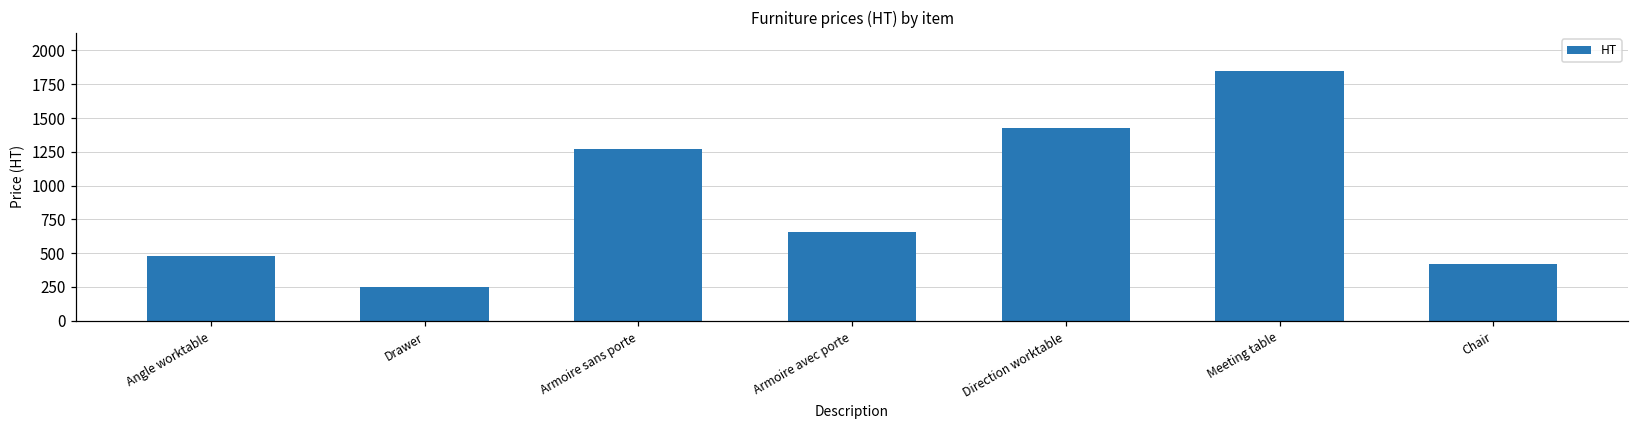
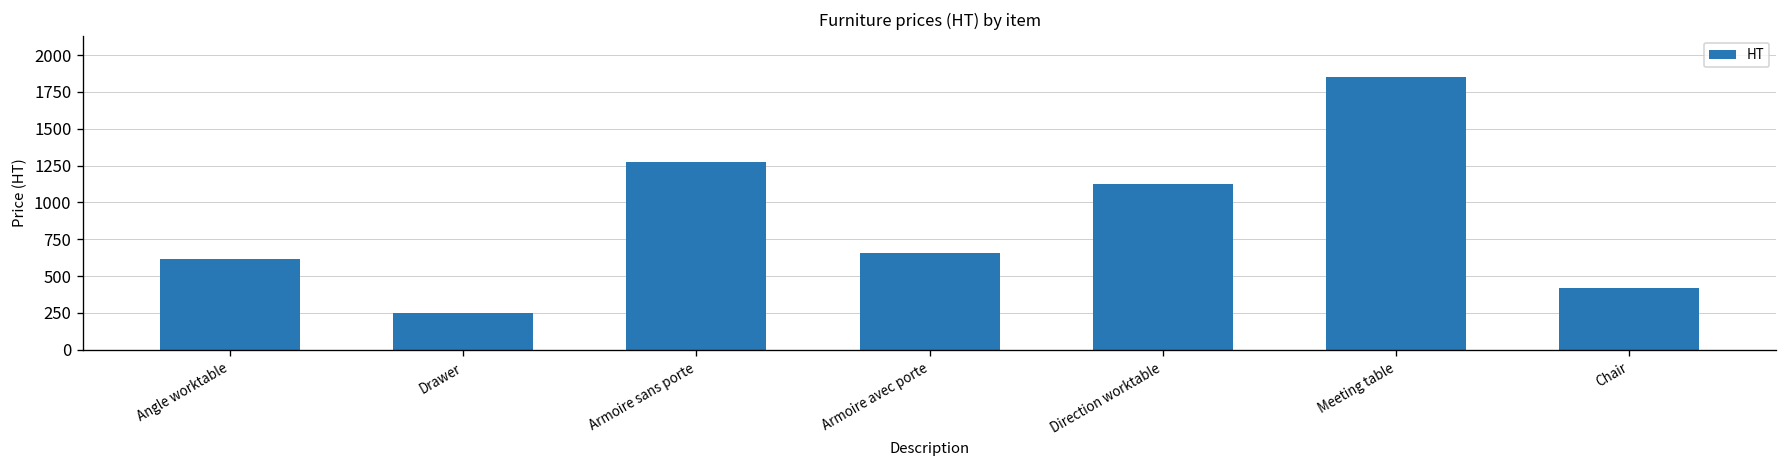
  {
-   "Angle worktable": 480,
+   "Angle worktable": 620,
    "Drawer": 250,
    "Armoire sans porte": 1270,
    "Armoire avec porte": 660,
-   "Direction worktable": 1420,
+   "Direction worktable": 1130,
    "Meeting table": 1850,
    "Chair": 420
  }
